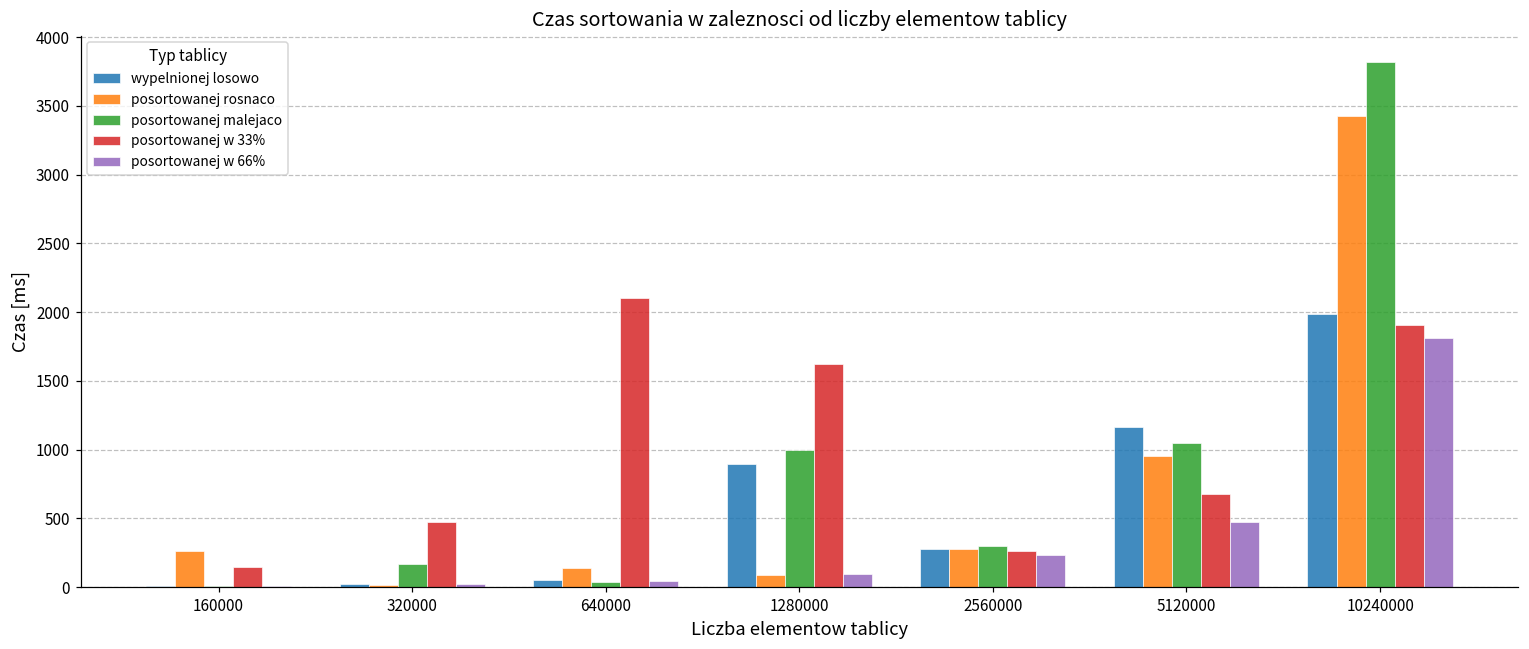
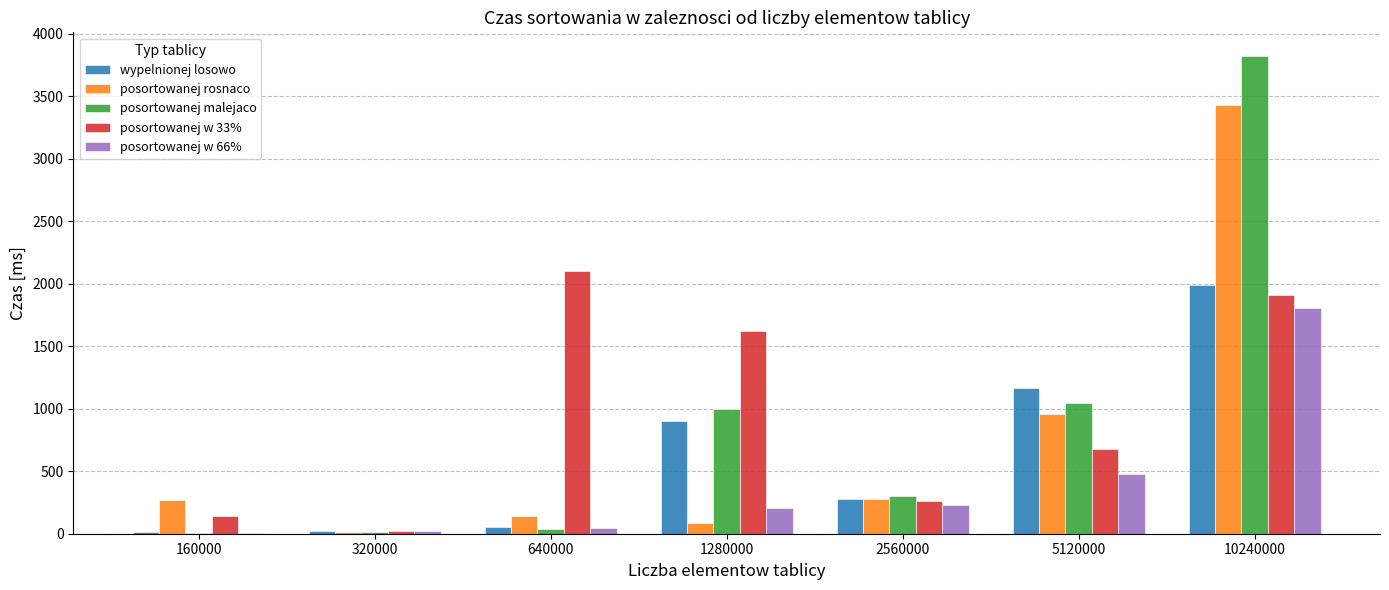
  {
    "wypelnionej losowo": {
      "320000": 30,
      "640000": 50,
      "1280000": 900,
      "2560000": 280,
      "5120000": 1170,
      "10240000": 1990
    },
    "posortowanej rosnaco": {
      "160000": 270,
      "640000": 140,
      "1280000": 90,
      "2560000": 280,
      "5120000": 950,
      "10240000": 3430
    },
    "posortowanej malejaco": {
-     "320000": 170,
+     "320000": 10,
      "640000": 30,
      "1280000": 1000,
      "2560000": 300,
      "5120000": 1050,
      "10240000": 3820
    },
    "posortowanej w 33%": {
      "160000": 150,
-     "320000": 480,
+     "320000": 20,
      "640000": 2100,
      "1280000": 1620,
      "2560000": 260,
      "5120000": 680,
      "10240000": 1910
    },
    "posortowanej w 66%": {
      "640000": 50,
-     "1280000": 100,
+     "1280000": 200,
      "2560000": 230,
      "5120000": 480,
      "10240000": 1810
    }
  }
